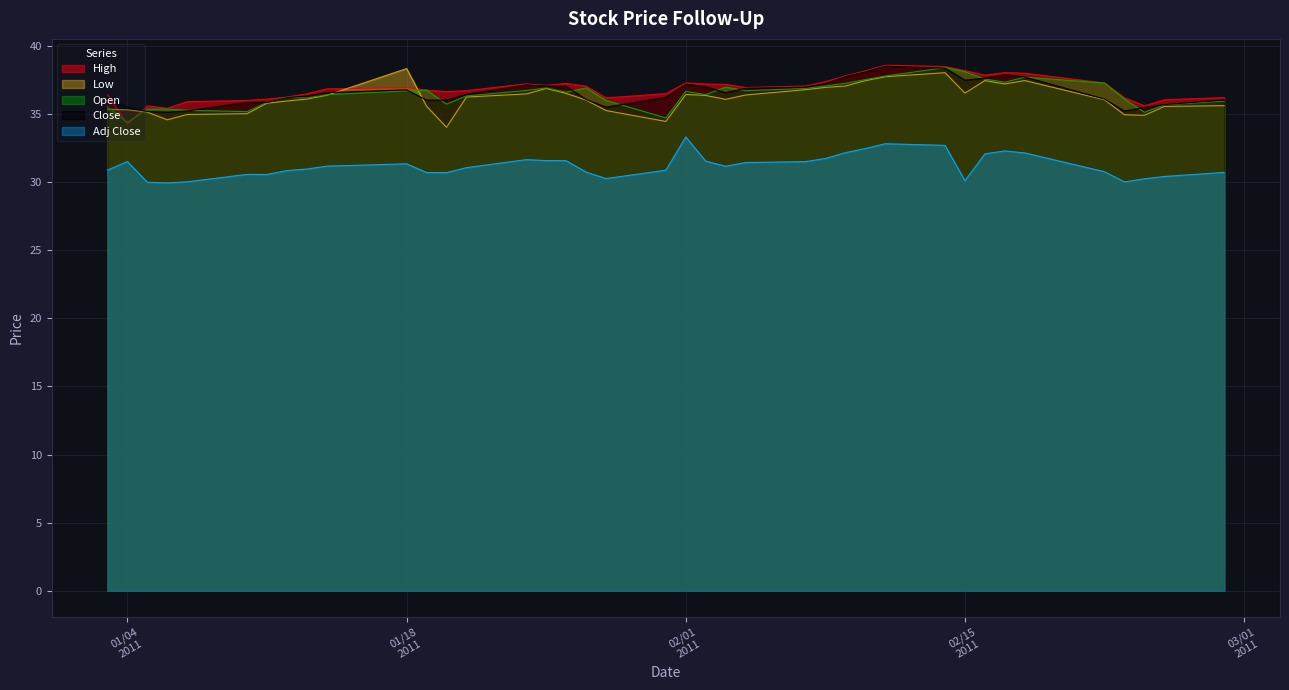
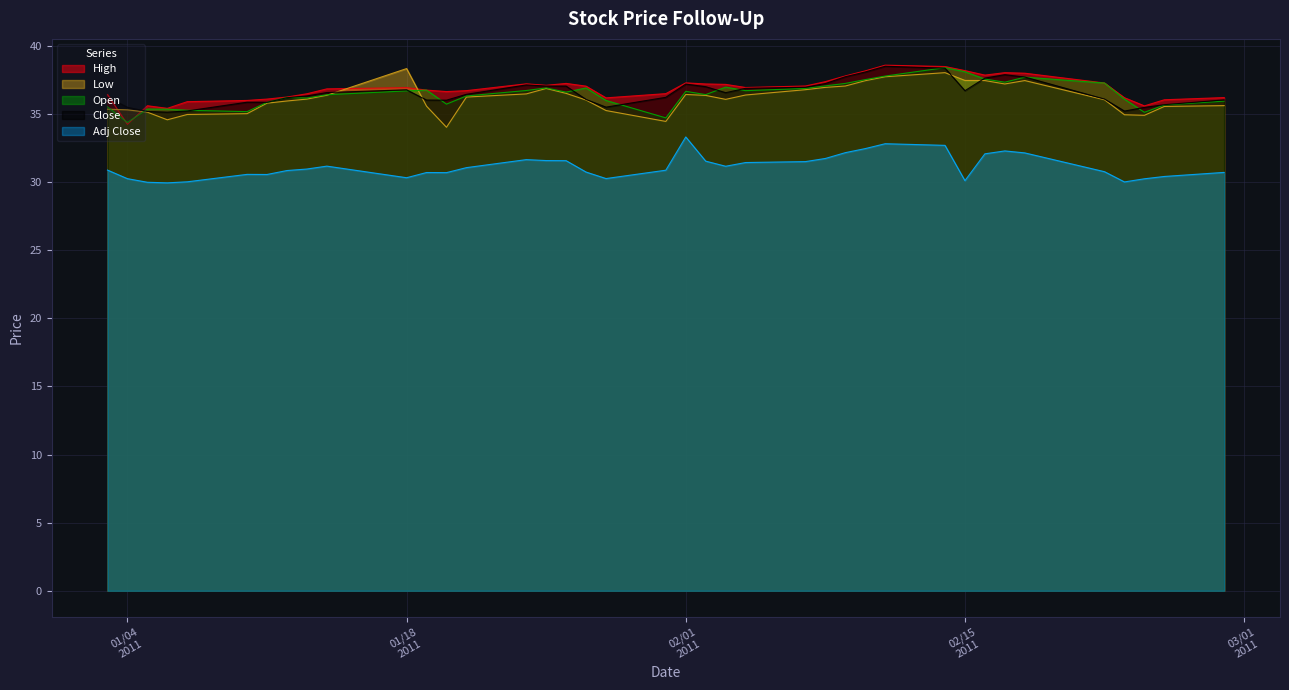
  {
    "Low": {
      "01/18 2011": 38.3,
      "02/01 2011": 36.4,
-     "02/15 2011": 36.5
+     "02/15 2011": 37.5
    },
    "Open": {
      "02/01 2011": 36.7
    },
    "Close": {
-     "02/15 2011": 37.5
+     "02/15 2011": 36.7
    },
    "Adj Close": {
-     "01/04 2011": 31.5,
-     "01/18 2011": 31.3,
+     "01/04 2011": 30.3,
+     "01/18 2011": 30.3,
      "02/01 2011": 33.3,
      "02/15 2011": 30.1
    }
  }
